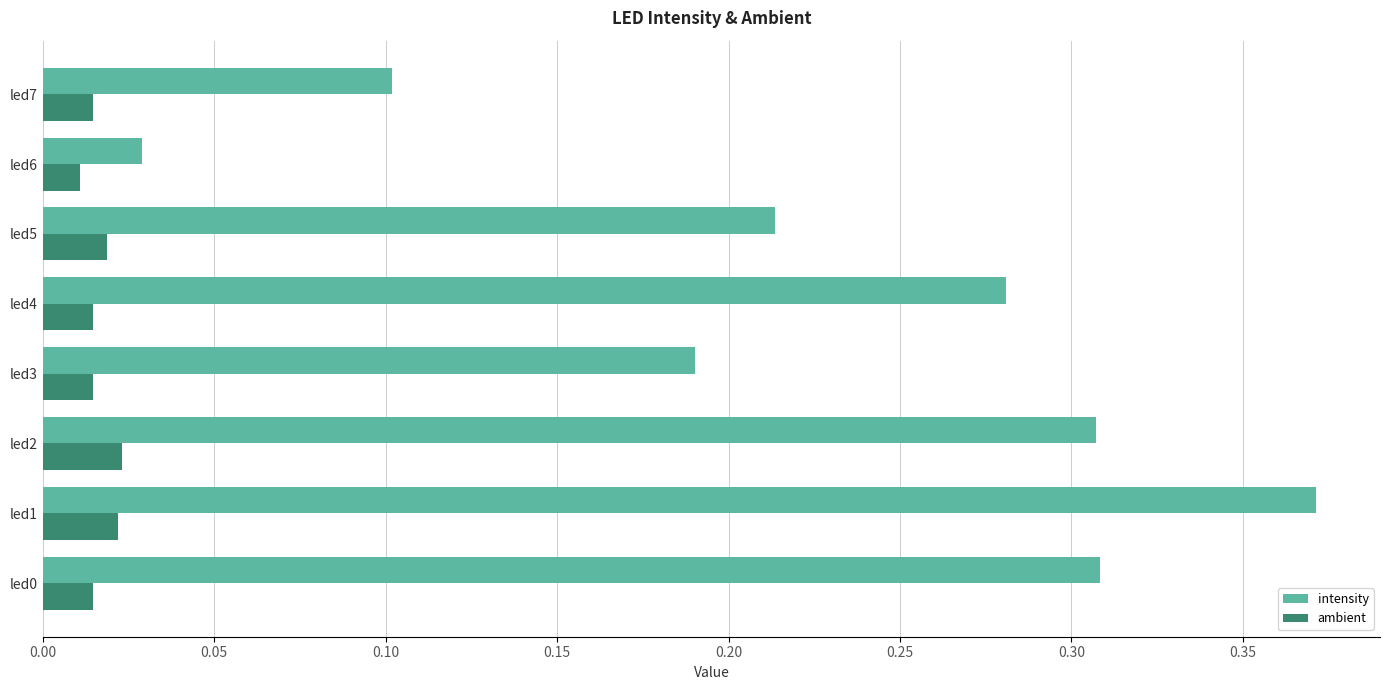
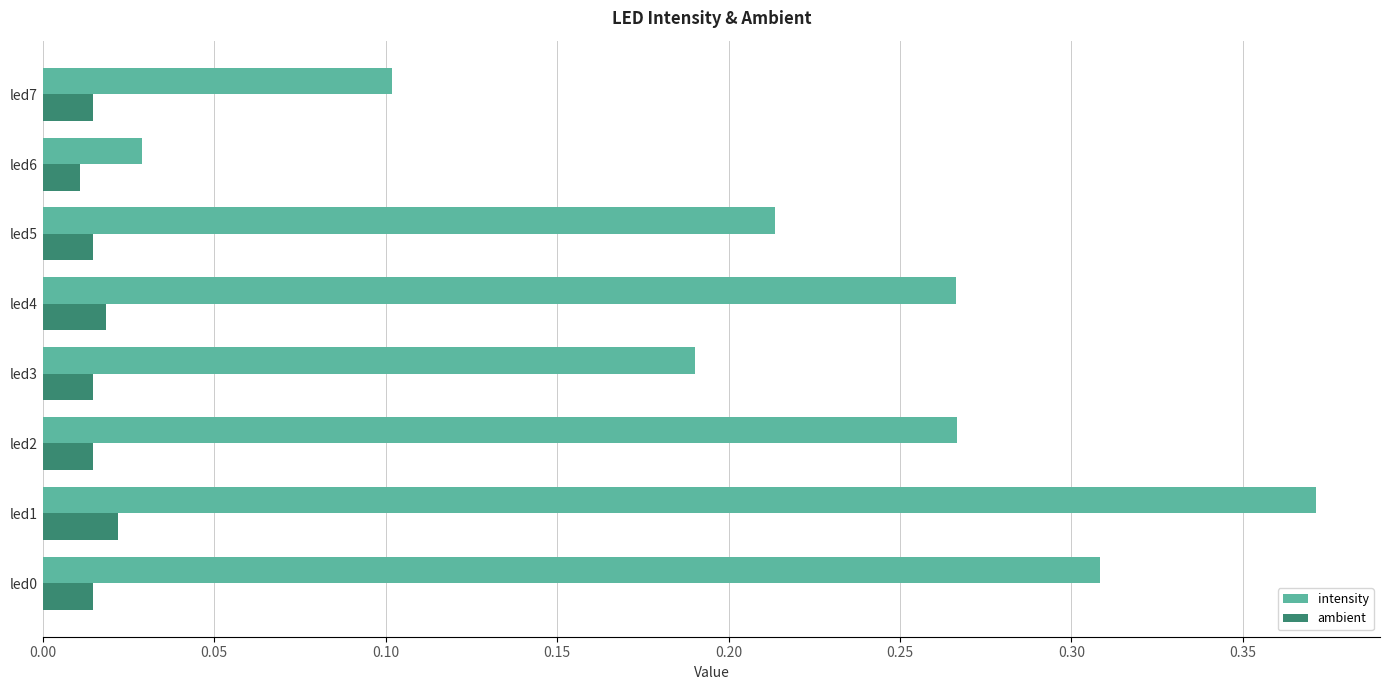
  {
    "intensity": {
      "led7": 0.102,
      "led6": 0.029,
      "led5": 0.214,
-     "led4": 0.281,
+     "led4": 0.266,
      "led3": 0.190,
-     "led2": 0.307,
+     "led2": 0.267,
      "led1": 0.371,
      "led0": 0.308
    },
    "ambient": {
      "led7": 0.015,
      "led6": 0.011,
-     "led5": 0.019,
-     "led4": 0.015,
+     "led5": 0.015,
+     "led4": 0.018,
      "led3": 0.015,
-     "led2": 0.023,
+     "led2": 0.015,
      "led1": 0.022,
      "led0": 0.015
    }
  }
